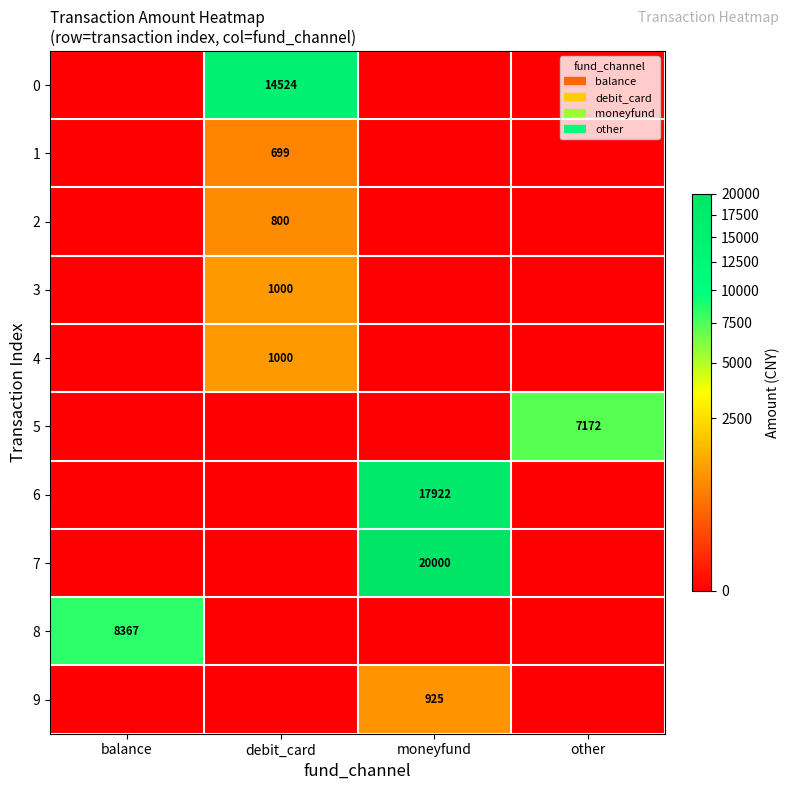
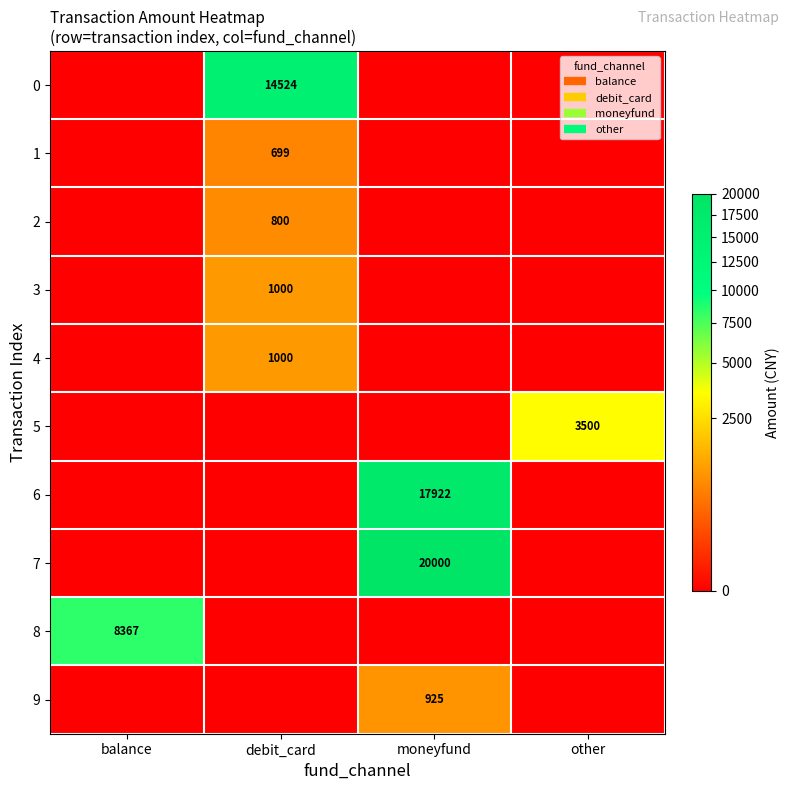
  {
    "0": {
      "debit_card": 14524
    },
    "1": {
      "debit_card": 699
    },
    "2": {
      "debit_card": 800
    },
    "3": {
      "debit_card": 1000
    },
    "4": {
      "debit_card": 1000
    },
    "5": {
-     "other": 7172
+     "other": 3500
    },
    "6": {
      "moneyfund": 17922
    },
    "7": {
      "moneyfund": 20000
    },
    "8": {
      "balance": 8367
    },
    "9": {
      "moneyfund": 925
    }
  }
